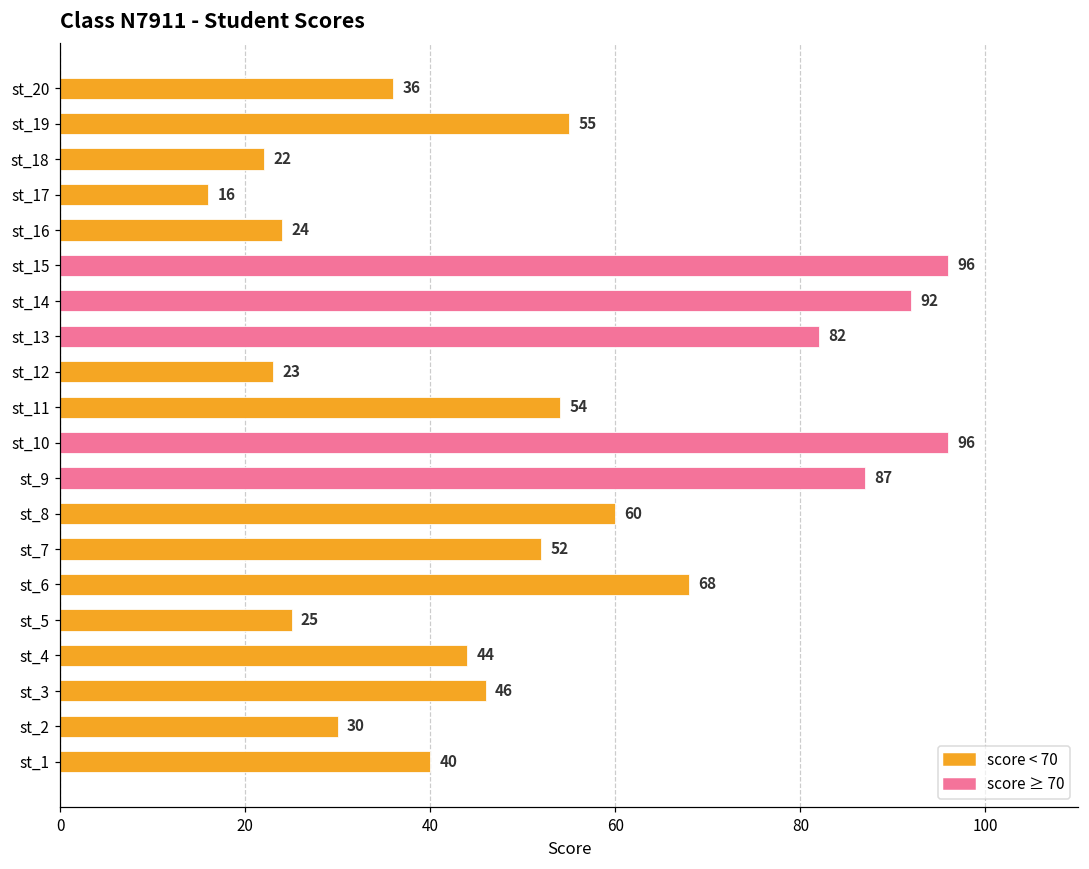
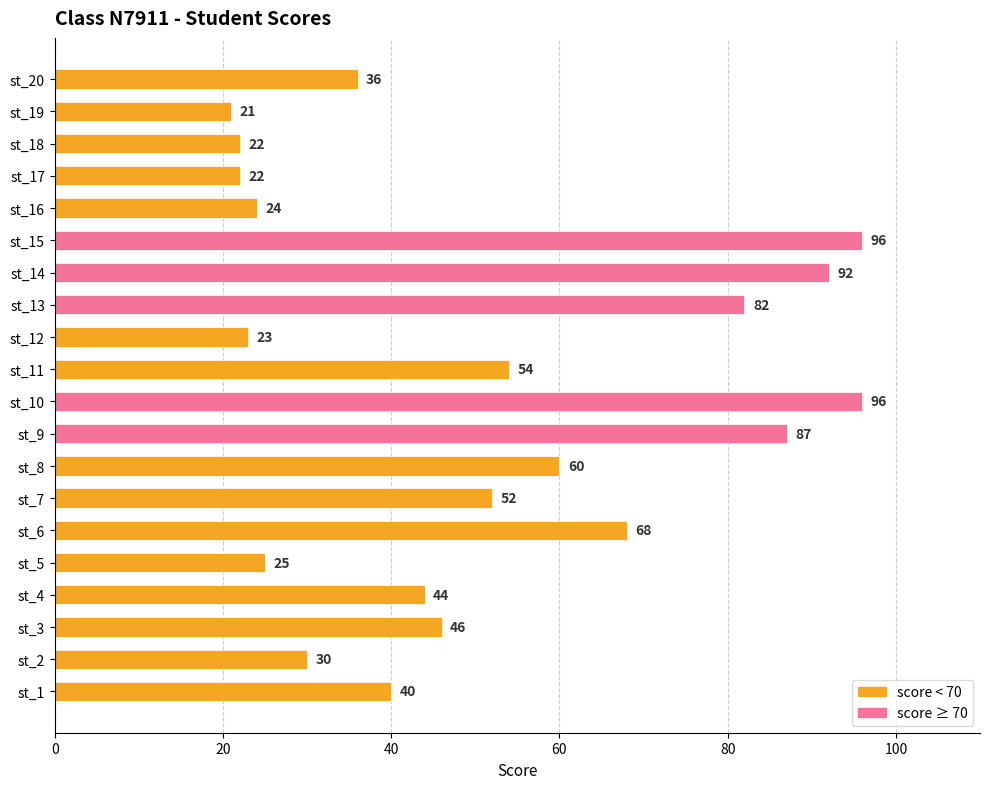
  {
    "st_20": 36,
-   "st_19": 55,
+   "st_19": 21,
    "st_18": 22,
-   "st_17": 16,
+   "st_17": 22,
    "st_16": 24,
    "st_15": 96,
    "st_14": 92,
    "st_13": 82,
    "st_12": 23,
    "st_11": 54,
    "st_10": 96,
    "st_9": 87,
    "st_8": 60,
    "st_7": 52,
    "st_6": 68,
    "st_5": 25,
    "st_4": 44,
    "st_3": 46,
    "st_2": 30,
    "st_1": 40
  }
